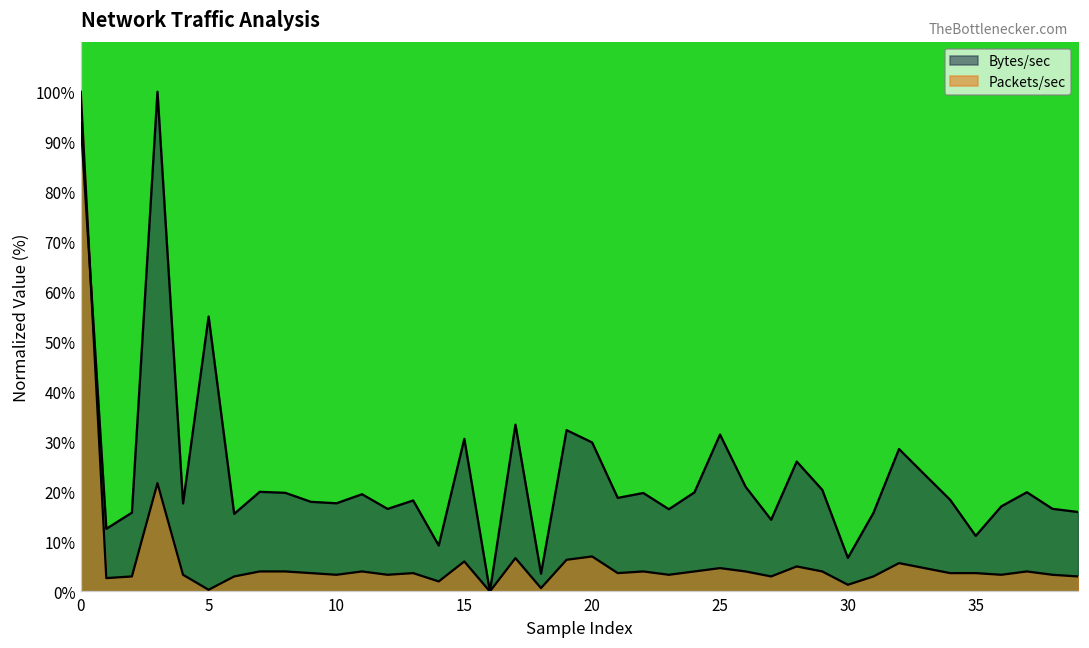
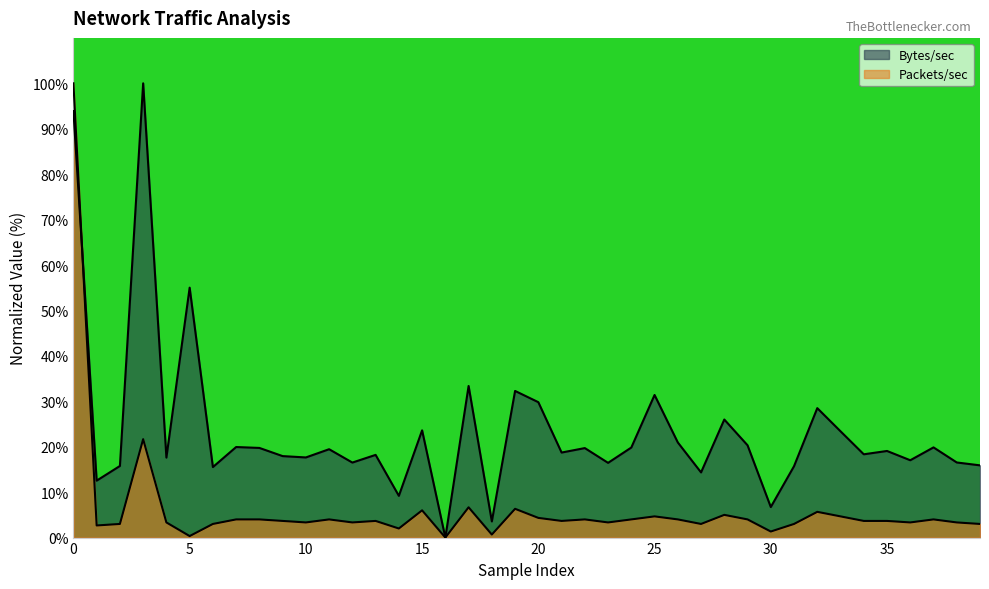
  {
    "Bytes/sec": {
      "0": "94%",
      "5": "55%",
      "10": "18%",
-     "15": "31%",
+     "15": "24%",
      "20": "30%",
      "25": "31%",
      "30": "7%",
-     "35": "11%"
+     "35": "19%"
    },
    "Packets/sec": {
      "0": "100%",
      "5": "0%",
      "10": "3%",
      "15": "6%",
-     "20": "7%",
+     "20": "4%",
      "25": "5%",
      "30": "1%",
      "35": "4%"
    }
  }
